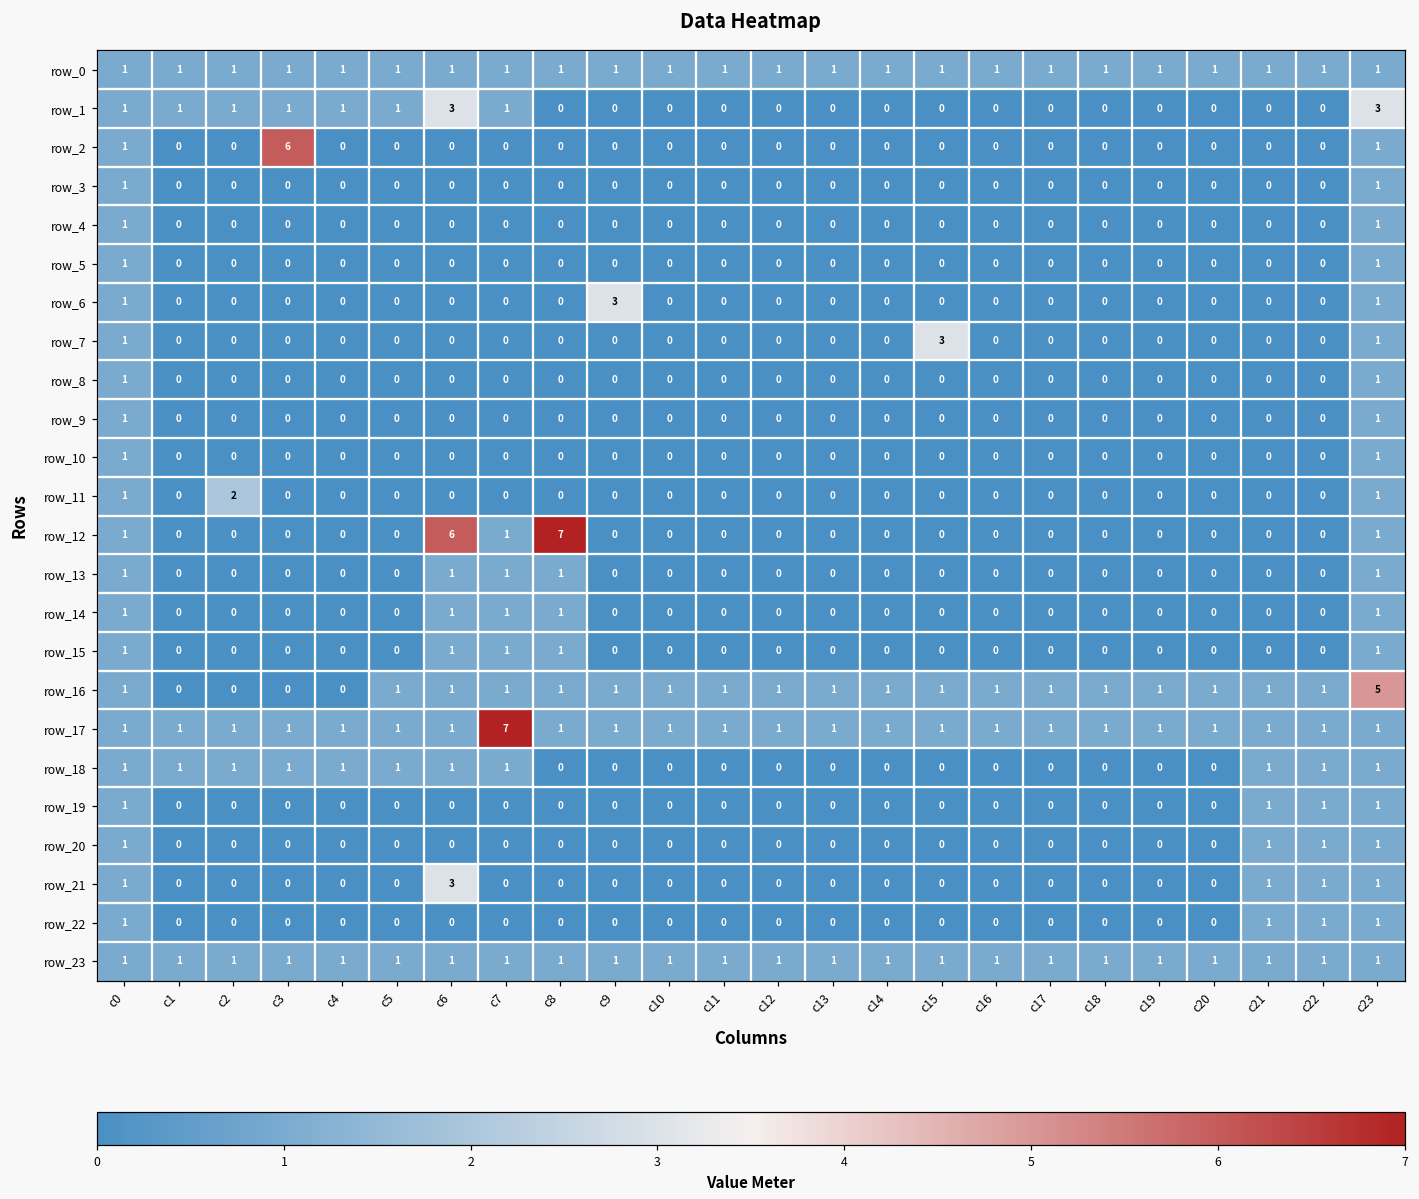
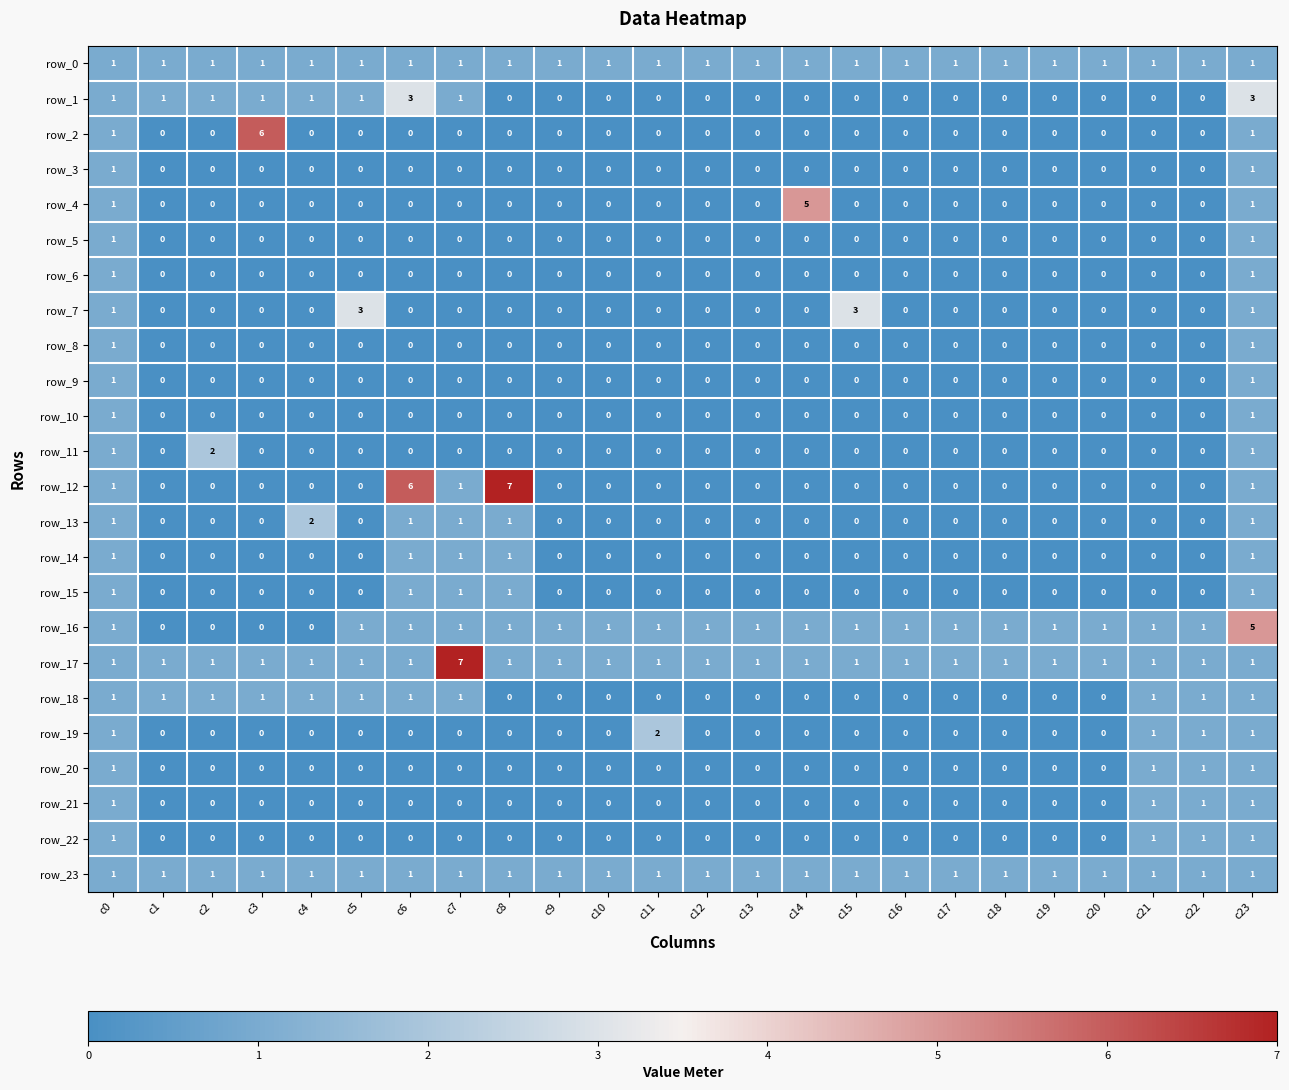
  {
    "row_4": {
      "c0": 1,
      "c1": 0,
      "c2": 0,
      "c3": 0,
      "c4": 0,
      "c5": 0,
      "c6": 0,
      "c7": 0,
      "c8": 0,
      "c9": 0,
      "c10": 0,
      "c11": 0,
      "c12": 0,
      "c13": 0,
-     "c14": 0,
+     "c14": 5,
      "c15": 0,
      "c16": 0,
      "c17": 0,
      "c18": 0,
      "c19": 0,
      "c20": 0,
      "c21": 0,
      "c22": 0,
      "c23": 1
    },
    "row_6": {
      "c0": 1,
      "c1": 0,
      "c2": 0,
      "c3": 0,
      "c4": 0,
      "c5": 0,
      "c6": 0,
      "c7": 0,
      "c8": 0,
-     "c9": 3,
+     "c9": 0,
      "c10": 0,
      "c11": 0,
      "c12": 0,
      "c13": 0,
      "c14": 0,
      "c15": 0,
      "c16": 0,
      "c17": 0,
      "c18": 0,
      "c19": 0,
      "c20": 0,
      "c21": 0,
      "c22": 0,
      "c23": 1
    },
    "row_7": {
      "c0": 1,
      "c1": 0,
      "c2": 0,
      "c3": 0,
      "c4": 0,
-     "c5": 0,
+     "c5": 3,
      "c6": 0,
      "c7": 0,
      "c8": 0,
      "c9": 0,
      "c10": 0,
      "c11": 0,
      "c12": 0,
      "c13": 0,
      "c14": 0,
      "c15": 3,
      "c16": 0,
      "c17": 0,
      "c18": 0,
      "c19": 0,
      "c20": 0,
      "c21": 0,
      "c22": 0,
      "c23": 1
    },
    "row_13": {
      "c0": 1,
      "c1": 0,
      "c2": 0,
      "c3": 0,
-     "c4": 0,
+     "c4": 2,
      "c5": 0,
      "c6": 1,
      "c7": 1,
      "c8": 1,
      "c9": 0,
      "c10": 0,
      "c11": 0,
      "c12": 0,
      "c13": 0,
      "c14": 0,
      "c15": 0,
      "c16": 0,
      "c17": 0,
      "c18": 0,
      "c19": 0,
      "c20": 0,
      "c21": 0,
      "c22": 0,
      "c23": 1
    },
    "row_19": {
      "c0": 1,
      "c1": 0,
      "c2": 0,
      "c3": 0,
      "c4": 0,
      "c5": 0,
      "c6": 0,
      "c7": 0,
      "c8": 0,
      "c9": 0,
      "c10": 0,
-     "c11": 0,
+     "c11": 2,
      "c12": 0,
      "c13": 0,
      "c14": 0,
      "c15": 0,
      "c16": 0,
      "c17": 0,
      "c18": 0,
      "c19": 0,
      "c20": 0,
      "c21": 1,
      "c22": 1,
      "c23": 1
    },
    "row_21": {
      "c0": 1,
      "c1": 0,
      "c2": 0,
      "c3": 0,
      "c4": 0,
      "c5": 0,
-     "c6": 3,
+     "c6": 0,
      "c7": 0,
      "c8": 0,
      "c9": 0,
      "c10": 0,
      "c11": 0,
      "c12": 0,
      "c13": 0,
      "c14": 0,
      "c15": 0,
      "c16": 0,
      "c17": 0,
      "c18": 0,
      "c19": 0,
      "c20": 0,
      "c21": 1,
      "c22": 1,
      "c23": 1
    }
  }
